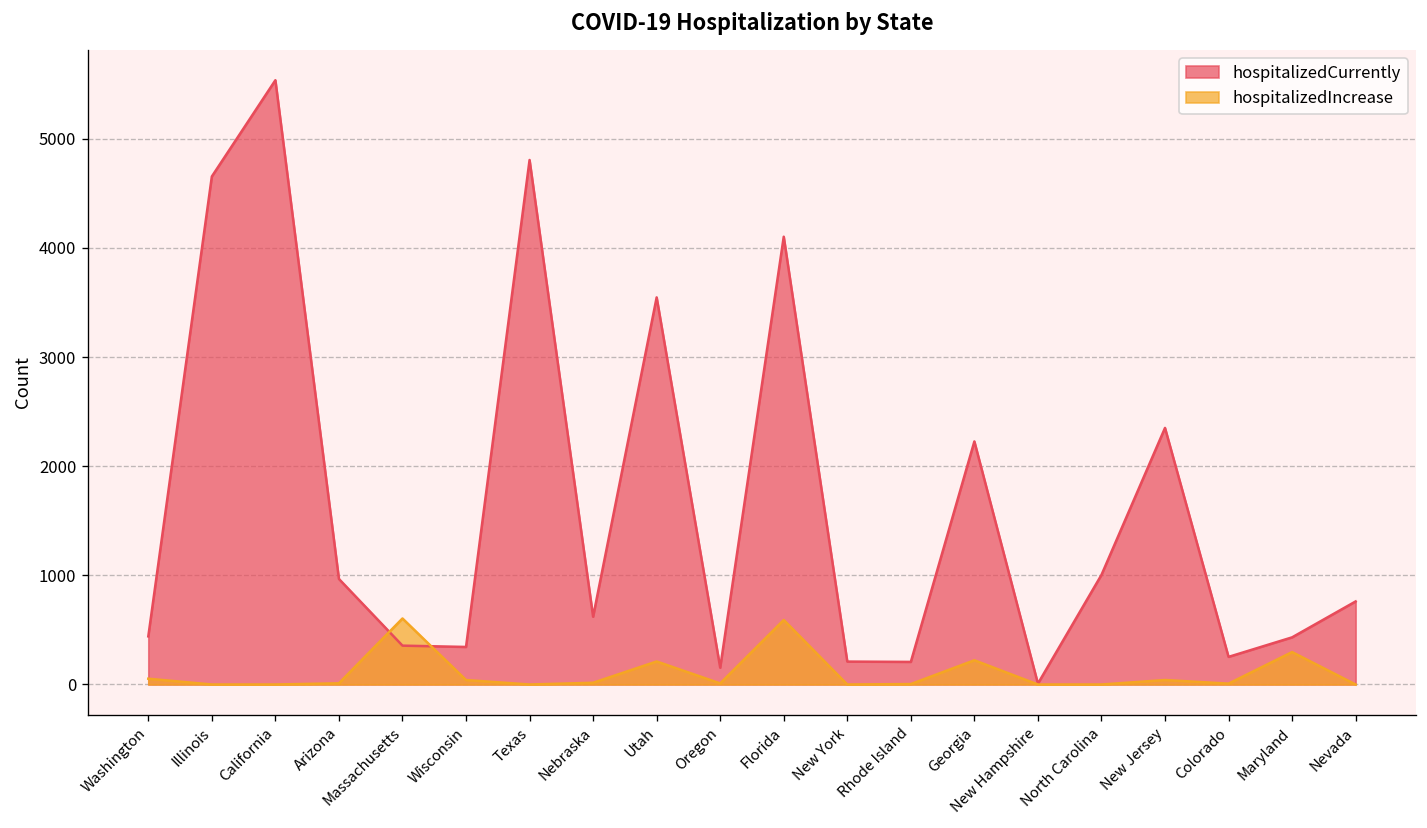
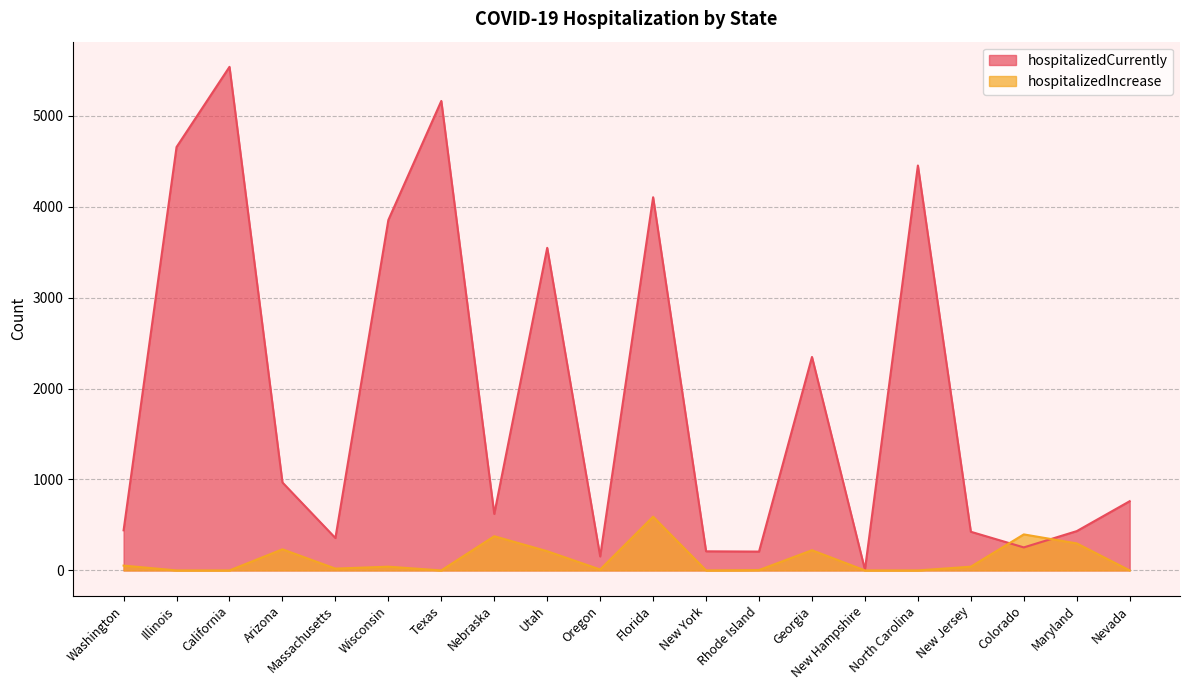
  {
    "hospitalizedCurrently": {
      "Washington": 400,
      "Illinois": 4700,
      "California": 5500,
      "Arizona": 1000,
      "Massachusetts": 400,
-     "Wisconsin": 300,
-     "Texas": 4800,
+     "Wisconsin": 3900,
+     "Texas": 5200,
      "Nebraska": 600,
      "Utah": 3500,
      "Oregon": 200,
      "Florida": 4100,
      "New York": 200,
      "Rhode Island": 200,
-     "Georgia": 2200,
-     "North Carolina": 1000,
-     "New Jersey": 2400,
+     "Georgia": 2300,
+     "North Carolina": 4500,
+     "New Jersey": 400,
      "Colorado": 300,
      "Maryland": 400,
      "Nevada": 800
    },
    "hospitalizedIncrease": {
      "Washington": 100,
      "Illinois": 0,
      "California": 0,
-     "Arizona": 0,
-     "Massachusetts": 600,
+     "Arizona": 200,
+     "Massachusetts": 0,
      "Wisconsin": 0,
      "Texas": 0,
-     "Nebraska": 0,
+     "Nebraska": 400,
      "Utah": 200,
      "Oregon": 0,
      "Florida": 600,
      "New York": 0,
      "Rhode Island": 0,
      "Georgia": 200,
      "North Carolina": 0,
      "New Jersey": 0,
-     "Colorado": 0,
+     "Colorado": 400,
      "Maryland": 300,
      "Nevada": 0
    }
  }
